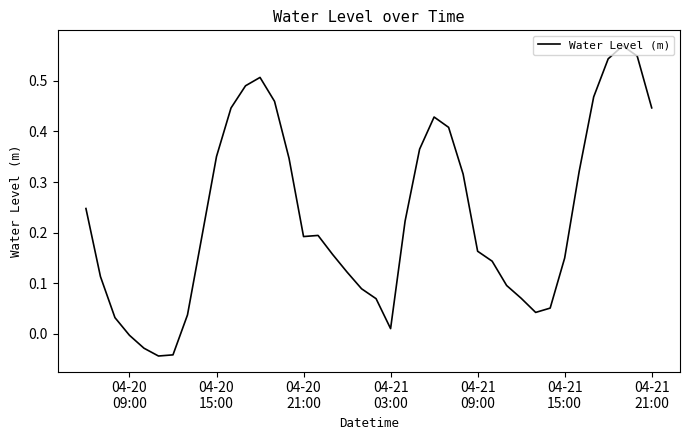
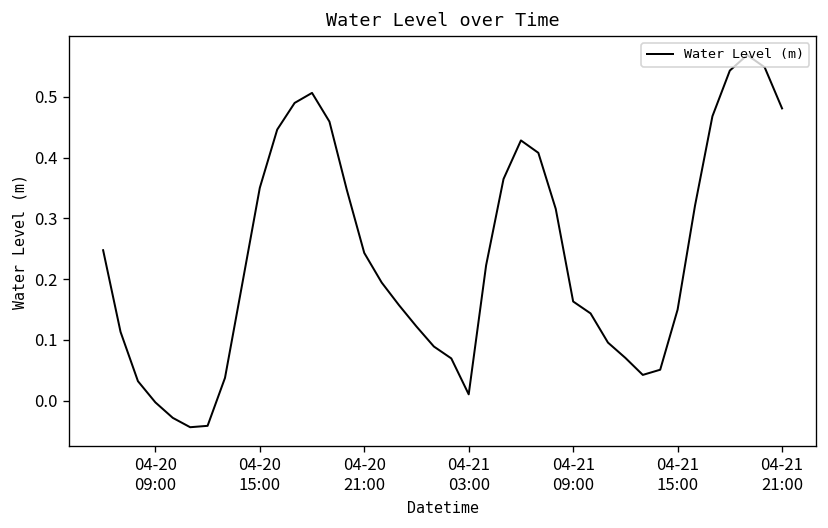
  {
    "04-20 09:00": 0.00,
    "04-20 15:00": 0.35,
-   "04-20 21:00": 0.19,
+   "04-20 21:00": 0.24,
    "04-21 03:00": 0.01,
    "04-21 09:00": 0.16,
    "04-21 15:00": 0.15,
-   "04-21 21:00": 0.45
+   "04-21 21:00": 0.48
  }
